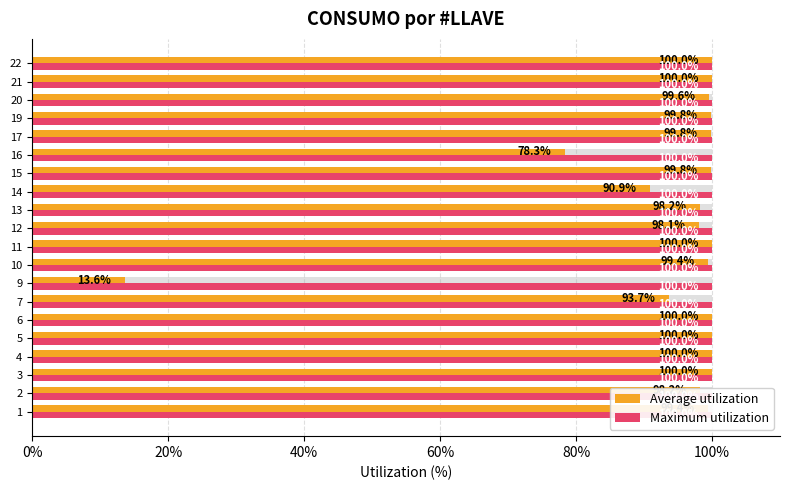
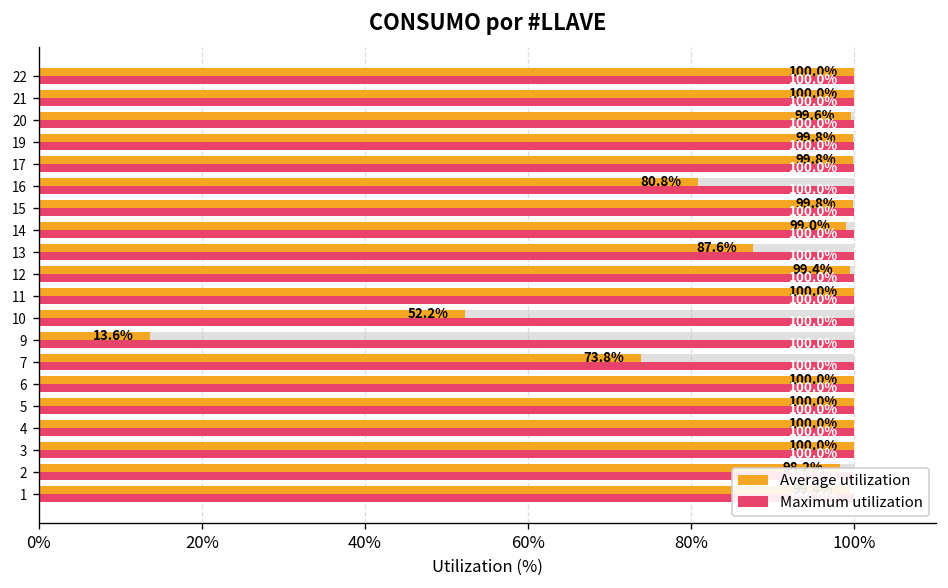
  {
    "Maximum utilization": {
      "9": "100%"
    },
    "Average utilization": {
-     "16": "78.3%",
-     "14": "90.9%",
-     "13": "98.2%",
-     "12": "98.1%",
-     "10": "99.4%",
-     "7": "93.7%"
+     "16": "80.8%",
+     "14": "99.0%",
+     "13": "87.6%",
+     "12": "99.4%",
+     "10": "52.2%",
+     "7": "73.8%"
    }
  }
